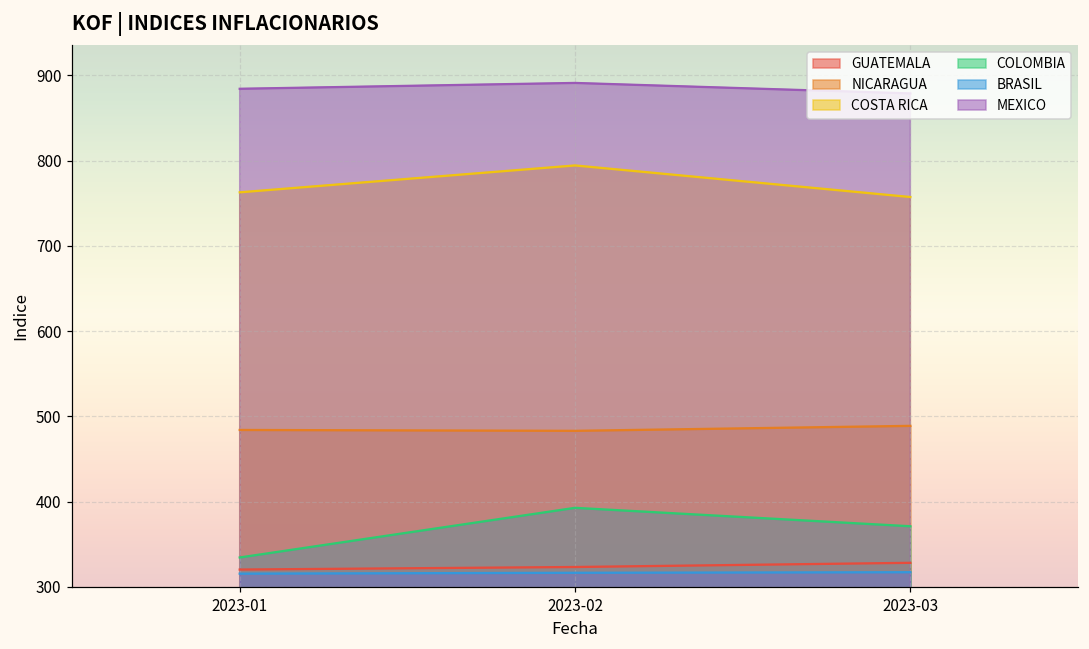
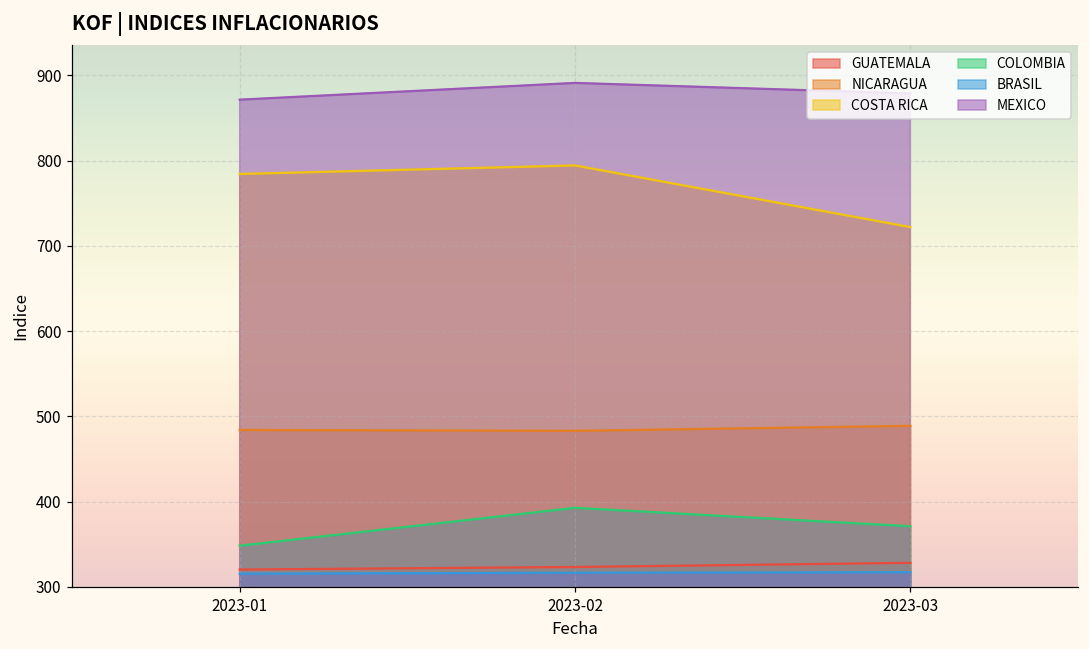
  {
    "COSTA RICA": {
-     "2023-01": 760,
+     "2023-01": 780,
      "2023-02": 790,
-     "2023-03": 760
+     "2023-03": 720
    },
    "COLOMBIA": {
-     "2023-01": 330,
+     "2023-01": 350,
      "2023-02": 390,
      "2023-03": 370
    },
    "BRASIL": {
      "2023-01": 320,
      "2023-02": 320,
      "2023-03": 320
    },
    "MEXICO": {
-     "2023-01": 880,
+     "2023-01": 870,
      "2023-02": 890
    }
  }
